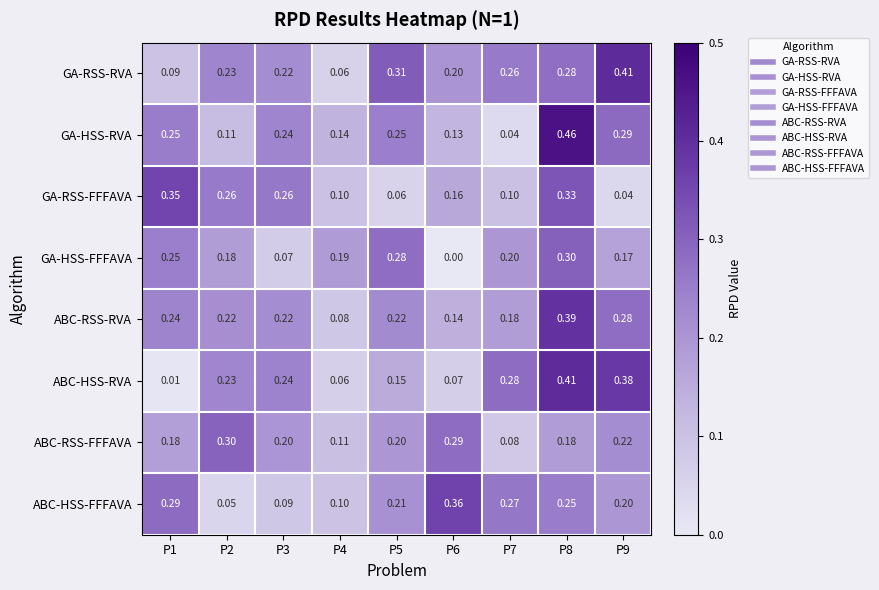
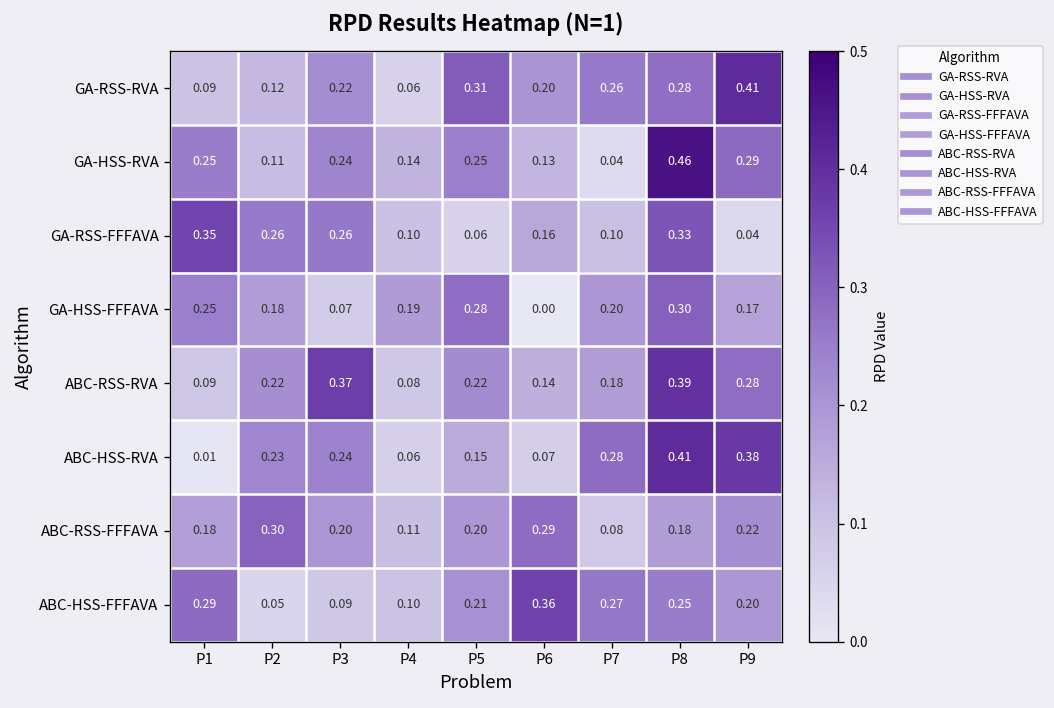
  {
    "GA-RSS-RVA": {
      "P1": 0.09,
-     "P2": 0.23,
+     "P2": 0.12,
      "P3": 0.22,
      "P4": 0.06,
      "P5": 0.31,
      "P6": 0.20,
      "P7": 0.26,
      "P8": 0.28,
      "P9": 0.41
    },
    "GA-HSS-RVA": {
      "P1": 0.25,
      "P2": 0.11,
      "P3": 0.24,
      "P4": 0.14,
      "P5": 0.25,
      "P6": 0.13,
      "P7": 0.04,
      "P8": 0.46,
      "P9": 0.29
    },
    "GA-RSS-FFFAVA": {
      "P1": 0.35,
      "P2": 0.26,
      "P3": 0.26,
      "P4": 0.10,
      "P5": 0.06,
      "P6": 0.16,
      "P7": 0.10,
      "P8": 0.33,
      "P9": 0.04
    },
    "GA-HSS-FFFAVA": {
      "P1": 0.25,
      "P2": 0.18,
      "P3": 0.07,
      "P4": 0.19,
      "P5": 0.28,
      "P6": 0.00,
      "P7": 0.20,
      "P8": 0.30,
      "P9": 0.17
    },
    "ABC-RSS-RVA": {
-     "P1": 0.24,
+     "P1": 0.09,
      "P2": 0.22,
-     "P3": 0.22,
+     "P3": 0.37,
      "P4": 0.08,
      "P5": 0.22,
      "P6": 0.14,
      "P7": 0.18,
      "P8": 0.39,
      "P9": 0.28
    },
    "ABC-HSS-RVA": {
      "P1": 0.01,
      "P2": 0.23,
      "P3": 0.24,
      "P4": 0.06,
      "P5": 0.15,
      "P6": 0.07,
      "P7": 0.28,
      "P8": 0.41,
      "P9": 0.38
    },
    "ABC-RSS-FFFAVA": {
      "P1": 0.18,
      "P2": 0.30,
      "P3": 0.20,
      "P4": 0.11,
      "P5": 0.20,
      "P6": 0.29,
      "P7": 0.08,
      "P8": 0.18,
      "P9": 0.22
    },
    "ABC-HSS-FFFAVA": {
      "P1": 0.29,
      "P2": 0.05,
      "P3": 0.09,
      "P4": 0.10,
      "P5": 0.21,
      "P6": 0.36,
      "P7": 0.27,
      "P8": 0.25,
      "P9": 0.20
    }
  }
